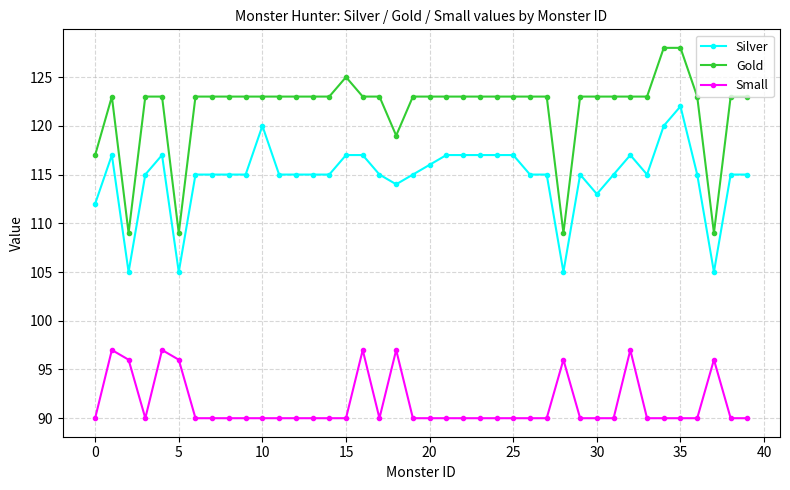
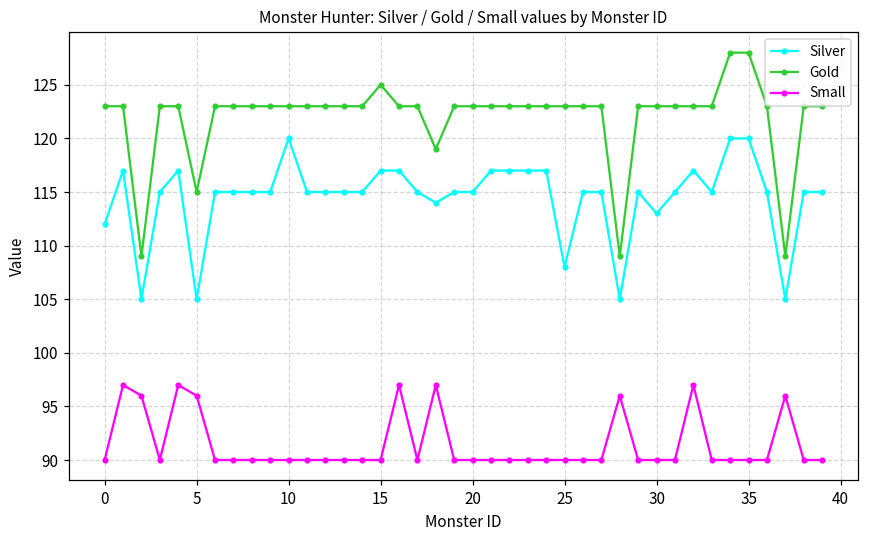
  {
    "Silver": {
      "0": 112,
      "5": 105,
      "10": 120,
      "15": 117,
-     "20": 116,
-     "25": 117,
+     "20": 115,
+     "25": 108,
      "30": 113,
-     "35": 122
+     "35": 120
    },
    "Gold": {
-     "0": 117,
-     "5": 109,
+     "0": 123,
+     "5": 115,
      "10": 123,
      "15": 125,
      "20": 123,
      "25": 123,
      "30": 123,
      "35": 128
    },
    "Small": {
      "0": 90,
      "5": 96,
      "10": 90,
      "15": 90,
      "20": 90,
      "25": 90,
      "30": 90,
      "35": 90
    }
  }
